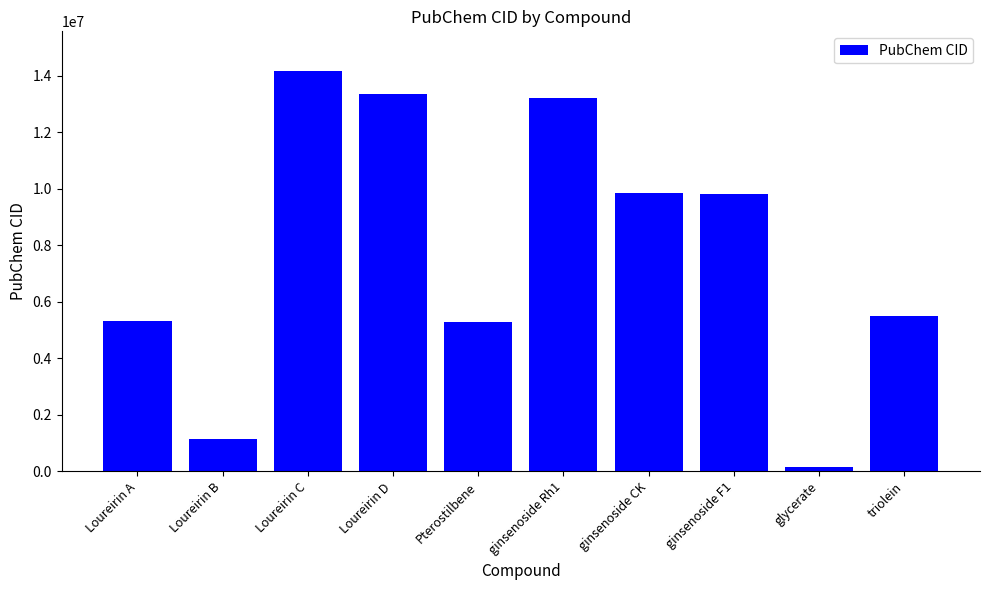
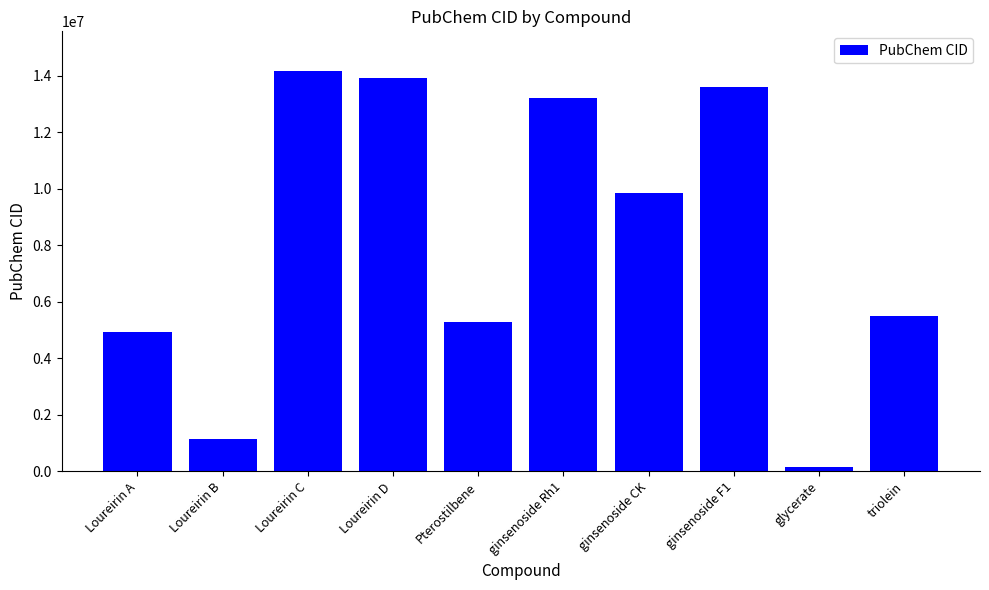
  {
-   "Loureirin A": 5300000,
+   "Loureirin A": 4900000,
    "Loureirin B": 1100000,
    "Loureirin C": 14200000,
-   "Loureirin D": 13400000,
+   "Loureirin D": 13900000,
    "Pterostilbene": 5300000,
    "ginsenoside Rh1": 13200000,
    "ginsenoside CK": 9900000,
-   "ginsenoside F1": 9800000,
+   "ginsenoside F1": 13600000,
    "glycerate": 100000,
    "triolein": 5500000
  }
